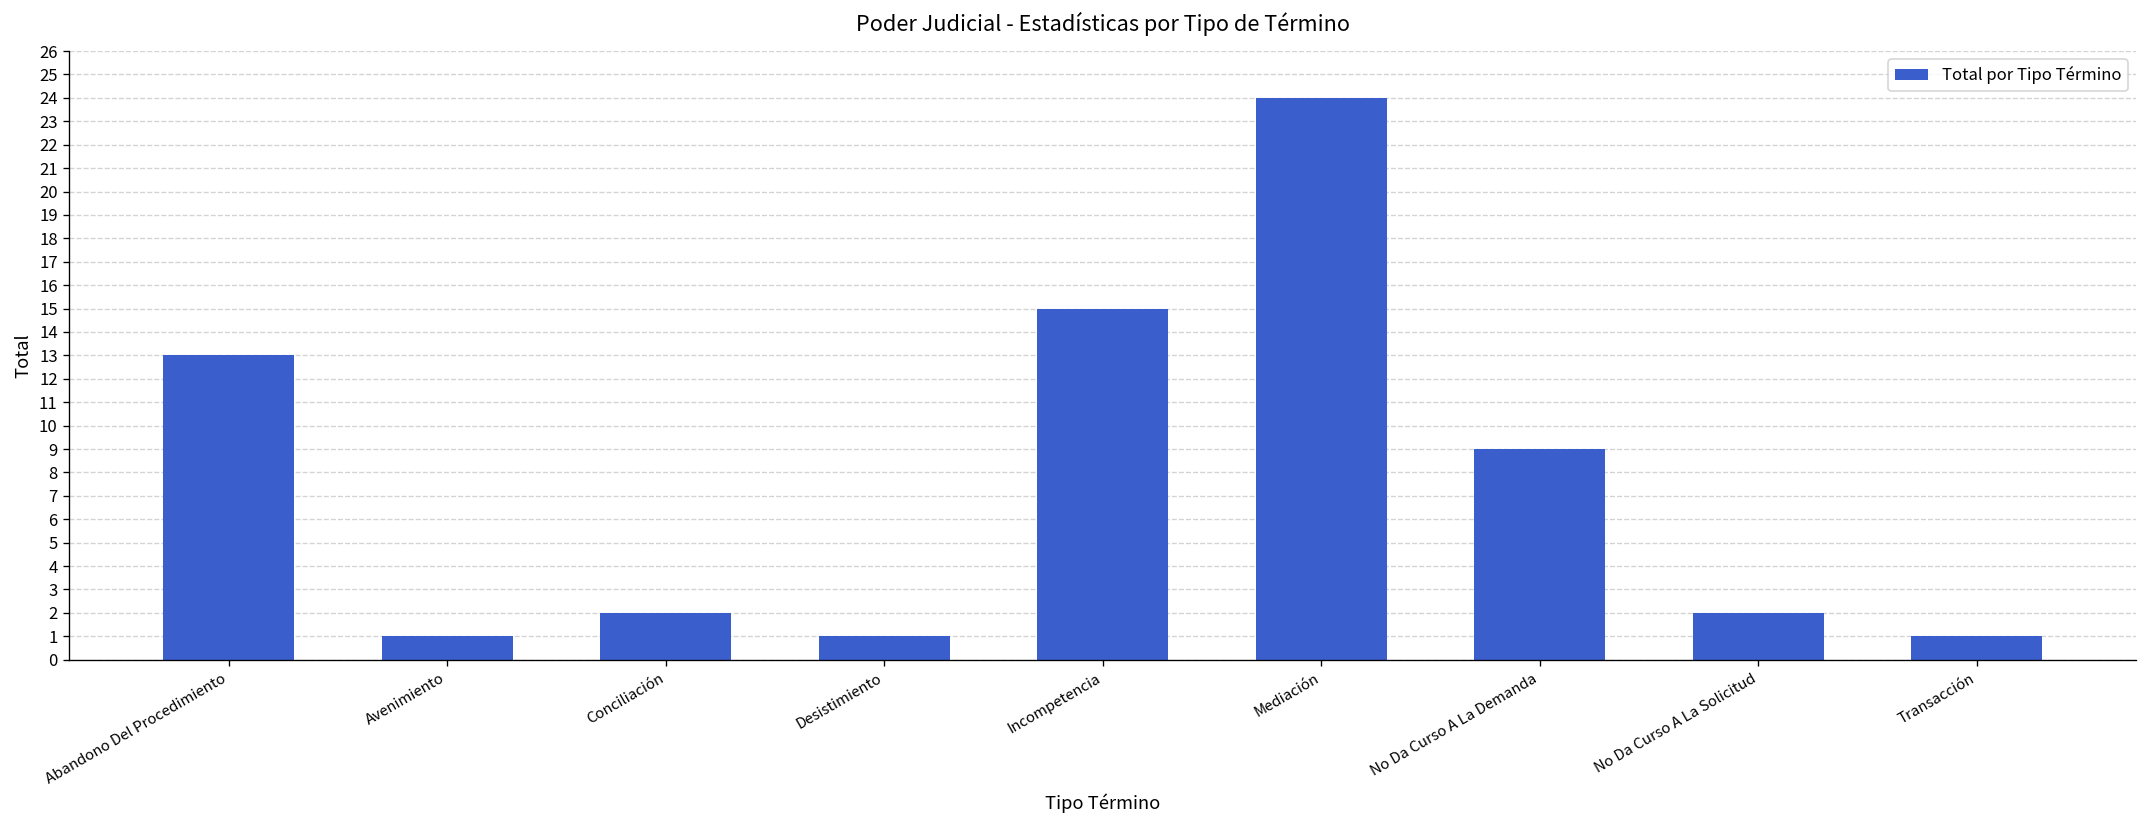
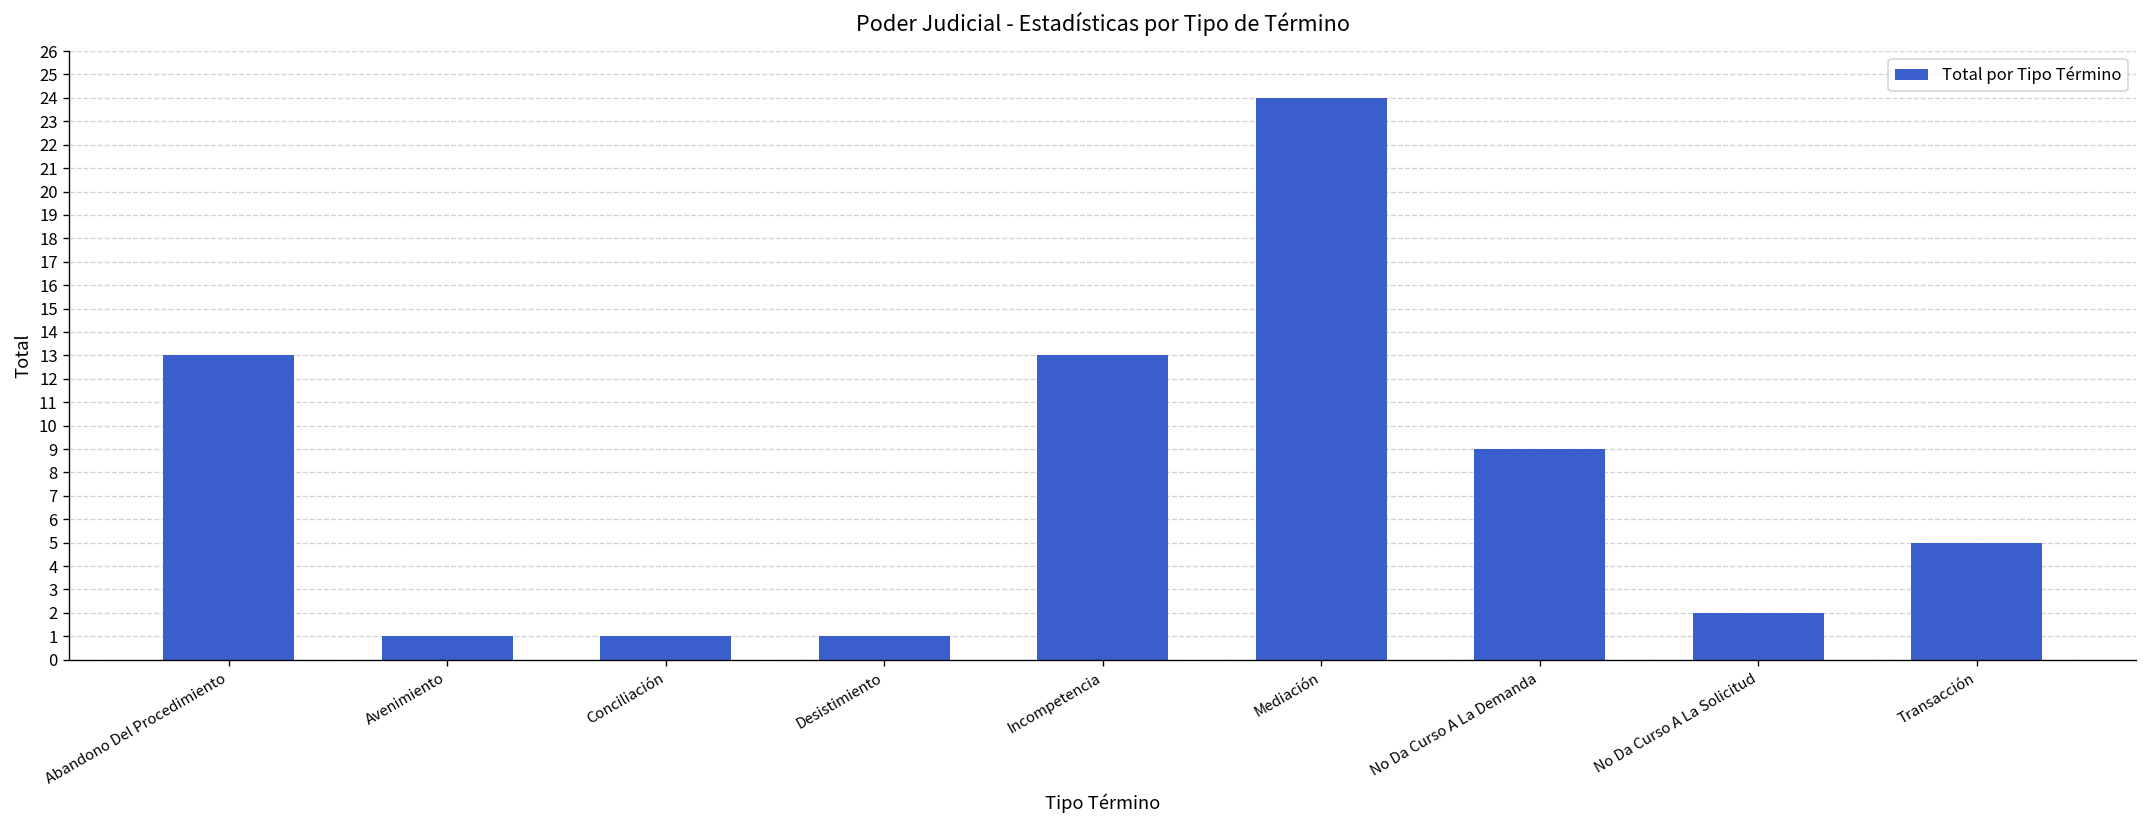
  {
    "Abandono Del Procedimiento": 13,
    "Avenimiento": 1,
-   "Conciliación": 2,
+   "Conciliación": 1,
    "Desistimiento": 1,
-   "Incompetencia": 15,
+   "Incompetencia": 13,
    "Mediación": 24,
    "No Da Curso A La Demanda": 9,
    "No Da Curso A La Solicitud": 2,
-   "Transacción": 1
+   "Transacción": 5
  }
